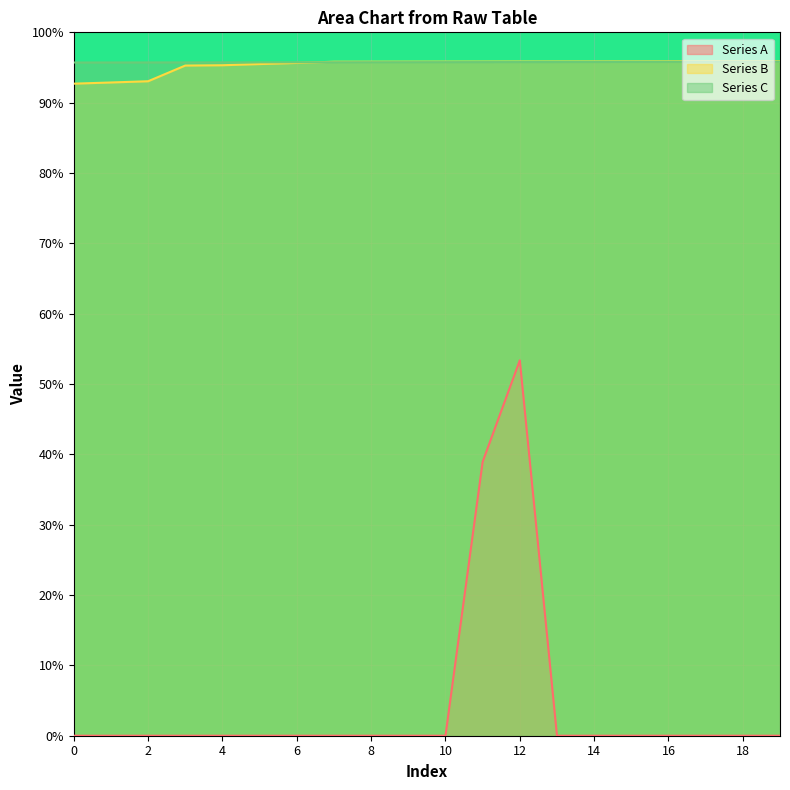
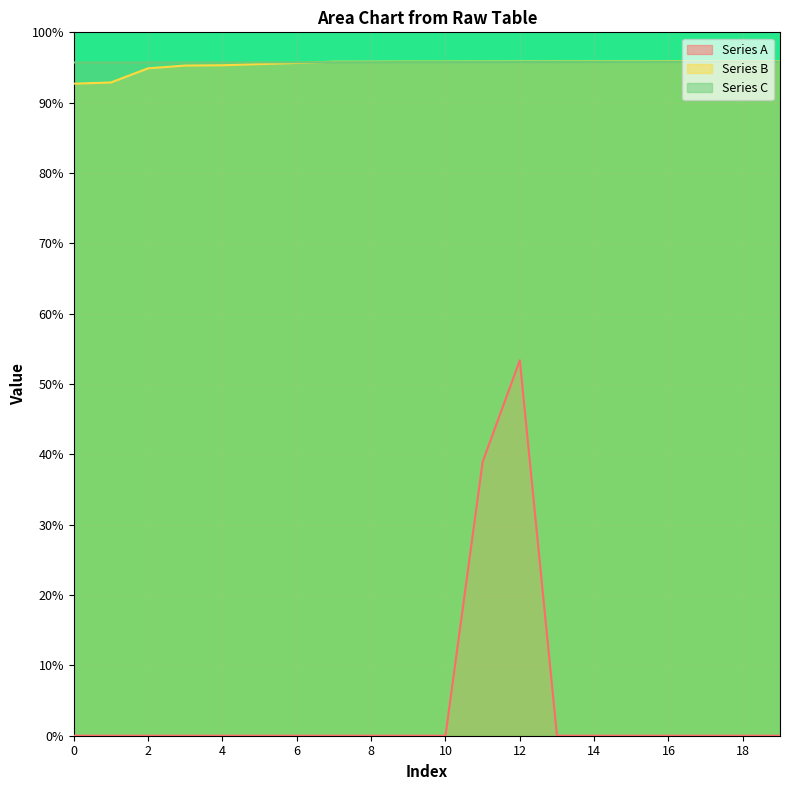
  {
    "Series A": {
      "0": "0%",
      "2": "0%",
      "4": "0%",
      "6": "0%",
      "8": "0%",
      "10": "0%",
      "12": "53%",
      "14": "0%",
      "16": "0%",
      "18": "0%"
    },
    "Series B": {
      "0": "93%",
-     "2": "93%",
+     "2": "95%",
      "4": "95%"
    },
    "Series C": {
      "0": "96%",
      "2": "96%",
      "4": "96%"
    }
  }
